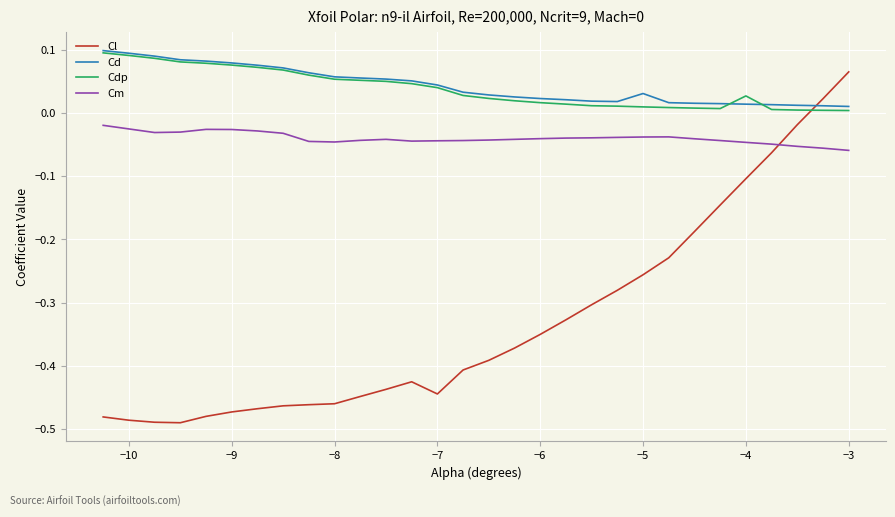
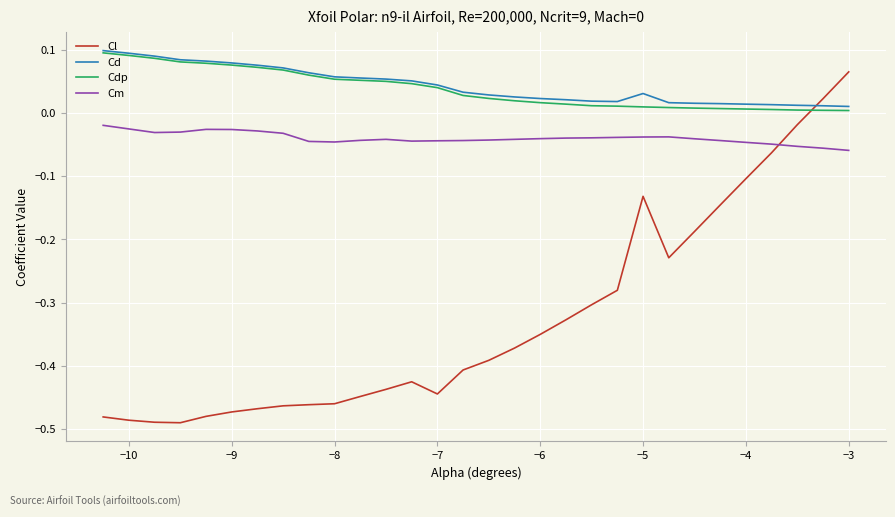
  {
    "Cl": {
      "−10": -0.49,
      "−9": -0.47,
      "−8": -0.46,
      "−7": -0.44,
      "−6": -0.35,
-     "−5": -0.26,
+     "−5": -0.13,
      "−4": -0.10,
      "−3": 0.07
    },
    "Cd": {
      "−7": 0.04,
      "−6": 0.02,
      "−5": 0.03,
      "−4": 0.01,
      "−3": 0.01
    },
    "Cdp": {
      "−7": 0.04,
      "−6": 0.02,
      "−5": 0.01,
-     "−4": 0.03,
+     "−4": 0.01,
      "−3": 0.00
    },
    "Cm": {
      "−10": -0.02,
      "−9": -0.03,
      "−8": -0.05,
      "−7": -0.04,
      "−6": -0.04,
      "−5": -0.04,
      "−4": -0.05,
      "−3": -0.06
    }
  }
